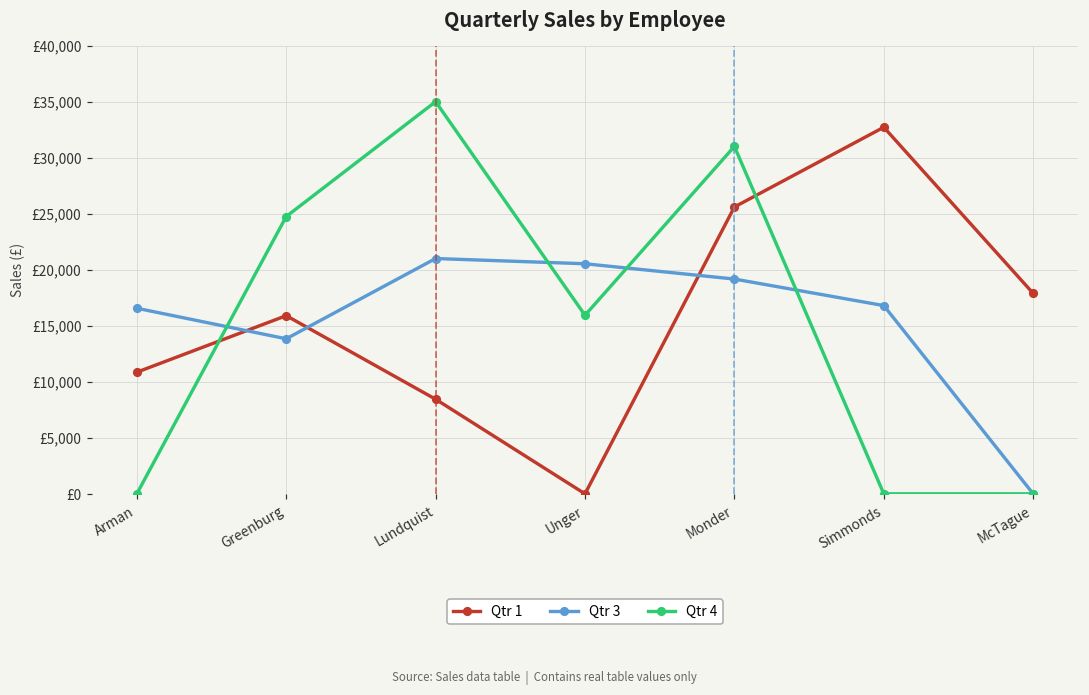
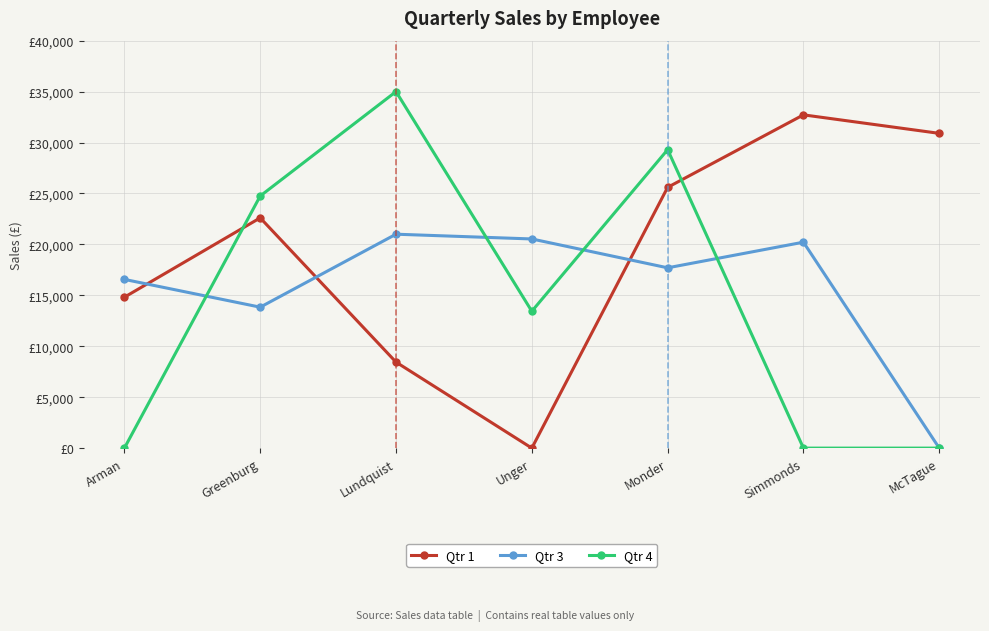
  {
    "Qtr 1": {
-     "Arman": "£10,900",
-     "Greenburg": "£15,900",
+     "Arman": "£14,800",
+     "Greenburg": "£22,600",
      "Lundquist": "£8,400",
      "Unger": "£0",
      "Monder": "£25,600",
      "Simmonds": "£32,700",
-     "McTague": "£17,900"
+     "McTague": "£30,900"
    },
    "Qtr 3": {
      "Arman": "£16,600",
      "Greenburg": "£13,800",
      "Lundquist": "£21,000",
      "Unger": "£20,500",
-     "Monder": "£19,200",
-     "Simmonds": "£16,800"
+     "Monder": "£17,700",
+     "Simmonds": "£20,200"
    },
    "Qtr 4": {
      "Arman": "£0",
      "Greenburg": "£24,700",
      "Lundquist": "£35,000",
-     "Unger": "£15,900",
-     "Monder": "£31,000",
+     "Unger": "£13,400",
+     "Monder": "£29,300",
      "Simmonds": "£0"
    }
  }
